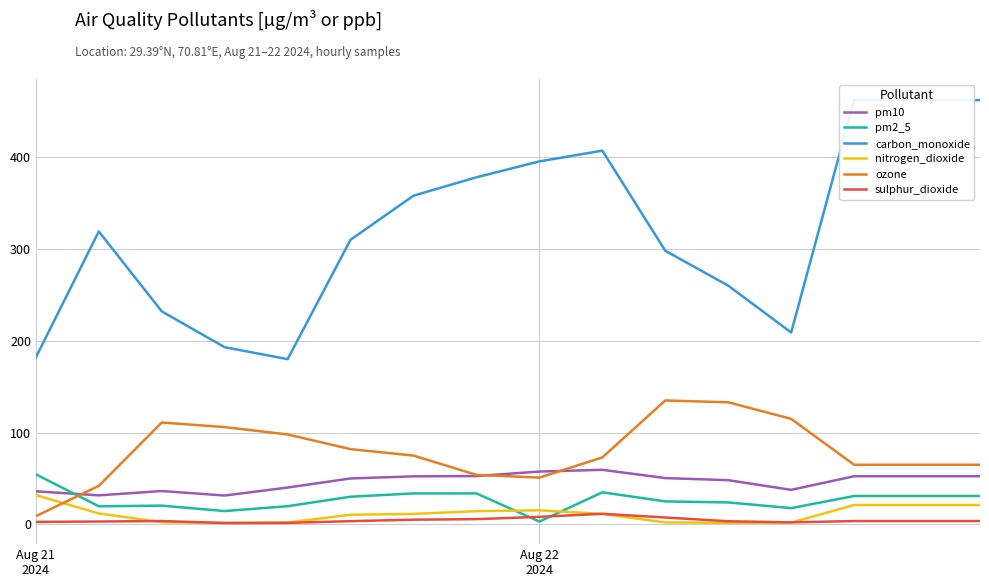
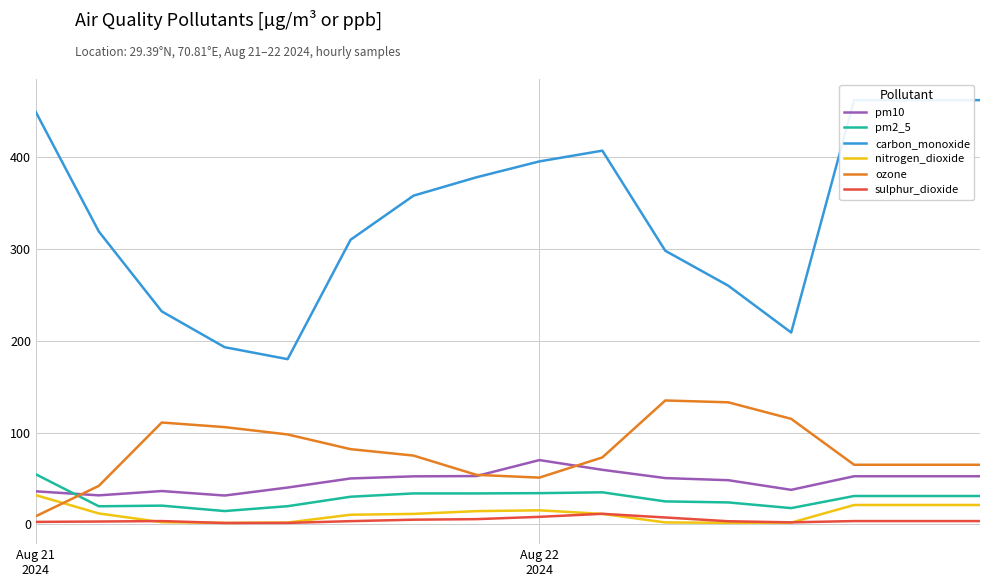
  {
    "pm10": {
      "Aug 21 2024": 40,
-     "Aug 22 2024": 60
+     "Aug 22 2024": 70
    },
    "pm2_5": {
      "Aug 21 2024": 50,
-     "Aug 22 2024": 0
+     "Aug 22 2024": 30
    },
    "carbon_monoxide": {
-     "Aug 21 2024": 180,
+     "Aug 21 2024": 450,
      "Aug 22 2024": 400
    },
    "nitrogen_dioxide": {
      "Aug 21 2024": 30,
      "Aug 22 2024": 20
    }
  }
